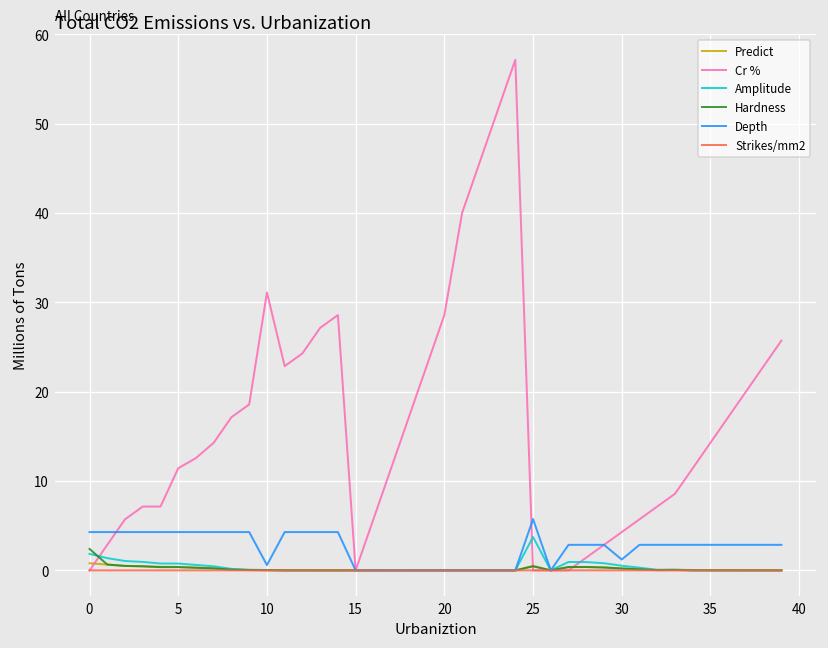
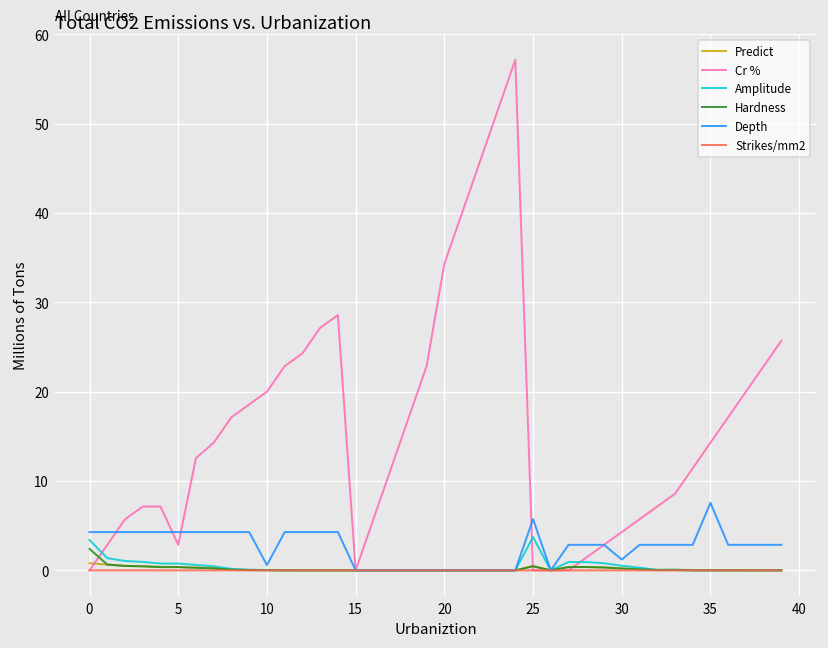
  {
    "Predict": {
      "0": 1
    },
    "Cr %": {
-     "5": 11,
-     "10": 31,
-     "20": 29,
+     "5": 3,
+     "10": 20,
+     "20": 34,
      "30": 4,
      "35": 14
    },
    "Amplitude": {
-     "0": 2,
+     "0": 3,
      "5": 1,
      "25": 4
    },
    "Hardness": {
      "0": 2
    },
    "Depth": {
      "0": 4,
      "5": 4,
      "10": 1,
      "25": 6,
      "30": 1,
-     "35": 3
+     "35": 8
    },
    "Strikes/mm2": {
      "5": 0
    }
  }
